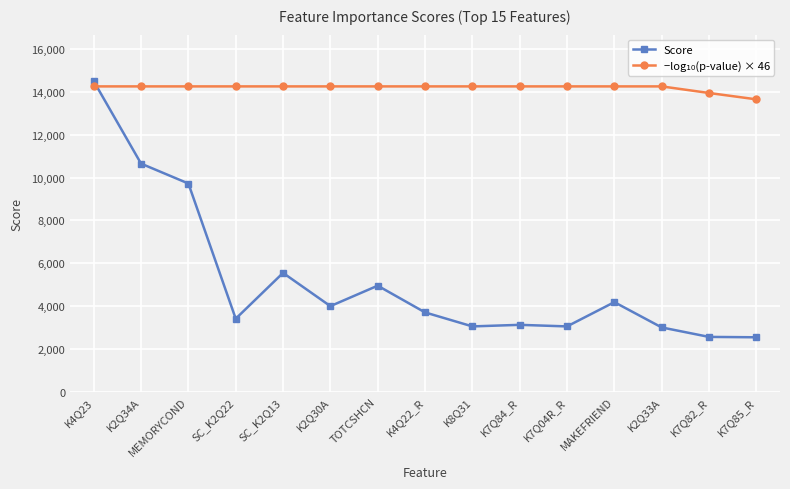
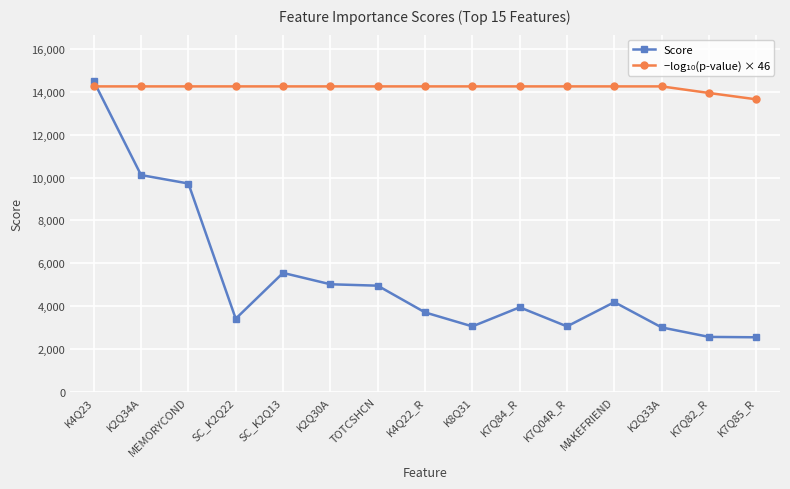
  {
    "Score": {
      "K4Q23": "14,500",
-     "K2Q34A": "10,700",
+     "K2Q34A": "10,100",
      "MEMORYCOND": "9,700",
      "SC_K2Q22": "3,400",
      "SC_K2Q13": "5,500",
-     "K2Q30A": "4,000",
+     "K2Q30A": "5,000",
      "TOTCSHCN": "5,000",
      "K4Q22_R": "3,700",
      "K8Q31": "3,100",
-     "K7Q84_R": "3,100",
+     "K7Q84_R": "3,900",
      "K7Q04R_R": "3,100",
      "MAKEFRIEND": "4,200",
      "K2Q33A": "3,000",
      "K7Q82_R": "2,600",
      "K7Q85_R": "2,500"
    },
    "−log₁₀(p-value) × 46": {
      "K4Q23": "14,300",
      "K2Q34A": "14,300",
      "MEMORYCOND": "14,300",
      "SC_K2Q22": "14,300",
      "SC_K2Q13": "14,300",
      "K2Q30A": "14,300",
      "TOTCSHCN": "14,300",
      "K4Q22_R": "14,300",
      "K8Q31": "14,300",
      "K7Q84_R": "14,300",
      "K7Q04R_R": "14,300",
      "MAKEFRIEND": "14,300",
      "K2Q33A": "14,300",
      "K7Q82_R": "14,000",
      "K7Q85_R": "13,700"
    }
  }
